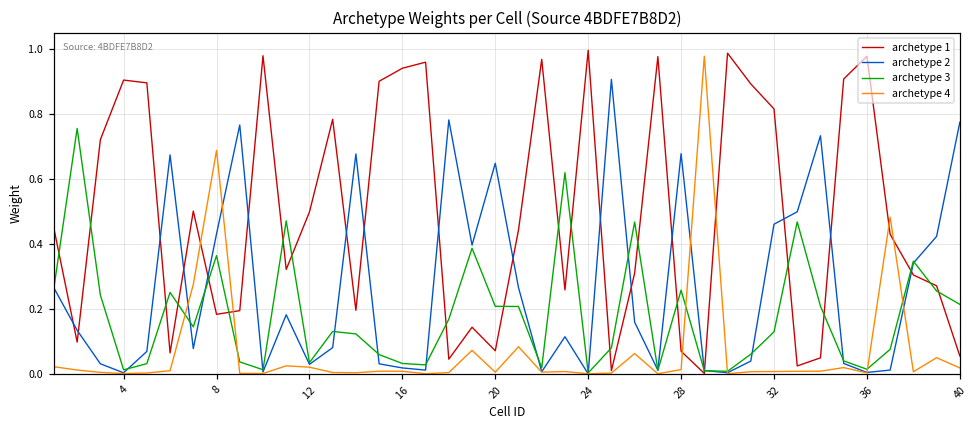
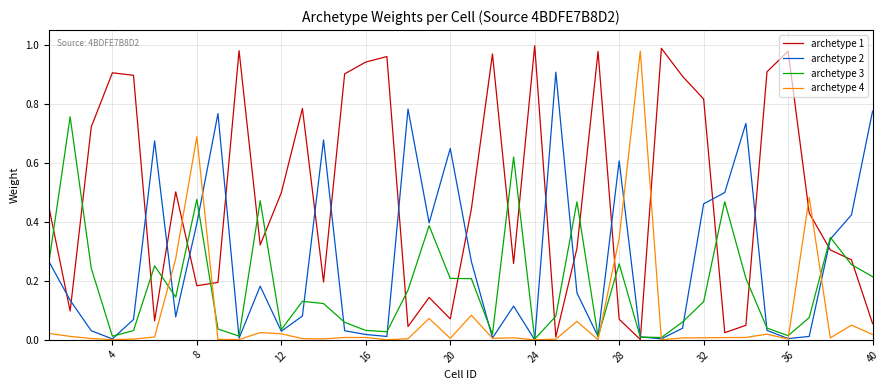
  {
    "archetype 1": {
      "8": 0.18,
      "12": 0.50,
      "16": 0.94,
      "20": 0.07,
      "24": 1.00,
      "28": 0.07,
      "32": 0.82,
      "40": 0.06
    },
    "archetype 2": {
-     "8": 0.43,
+     "8": 0.39,
      "16": 0.02,
      "20": 0.65,
-     "28": 0.68,
+     "28": 0.61,
      "32": 0.46,
      "40": 0.78
    },
    "archetype 3": {
      "4": 0.01,
-     "8": 0.36,
+     "8": 0.48,
      "16": 0.03,
      "20": 0.21,
      "28": 0.26,
      "32": 0.13,
      "36": 0.01,
      "40": 0.21
    },
    "archetype 4": {
      "8": 0.69,
      "12": 0.02,
      "16": 0.01,
      "20": 0.01,
-     "28": 0.01,
+     "28": 0.34,
      "32": 0.01,
      "40": 0.02
    }
  }
